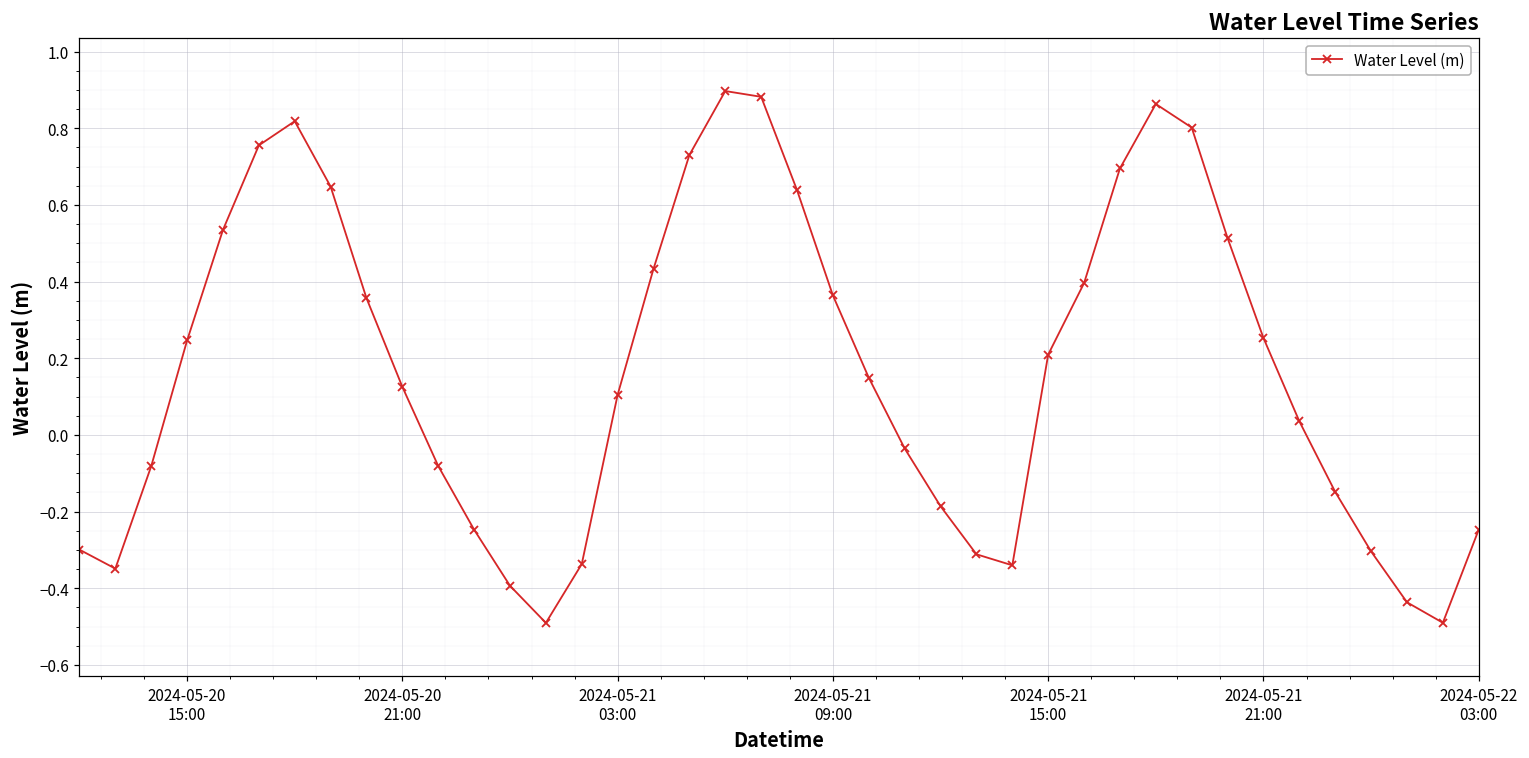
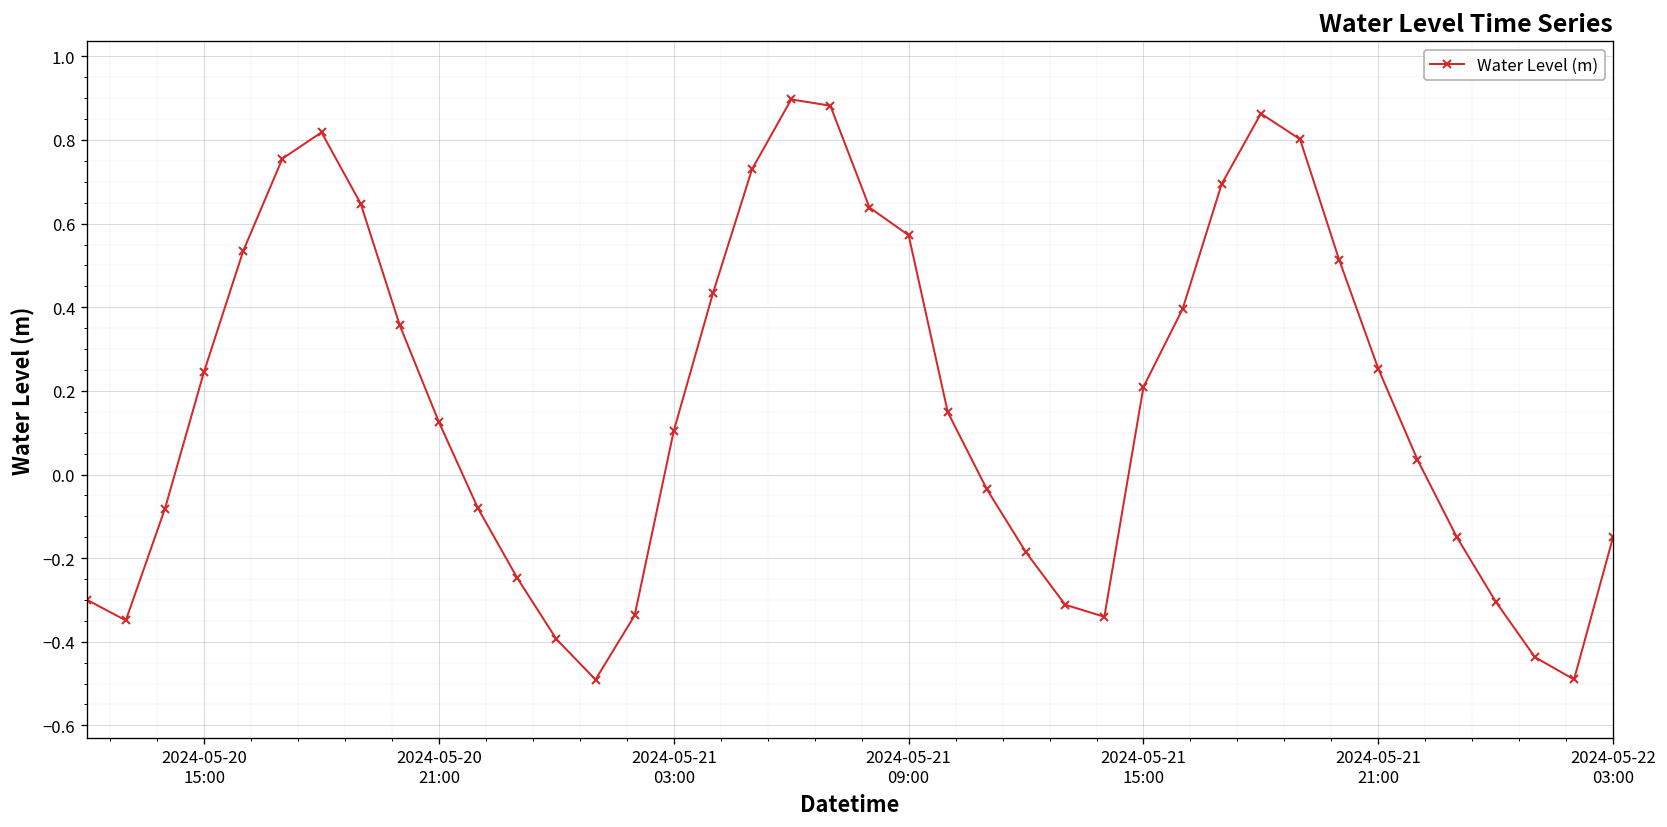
  {
    "2024-05-20 15:00": 0.25,
    "2024-05-20 21:00": 0.13,
    "2024-05-21 03:00": 0.10,
-   "2024-05-21 09:00": 0.36,
+   "2024-05-21 09:00": 0.57,
    "2024-05-21 15:00": 0.21,
    "2024-05-21 21:00": 0.25,
-   "2024-05-22 03:00": -0.25
+   "2024-05-22 03:00": -0.15
  }
